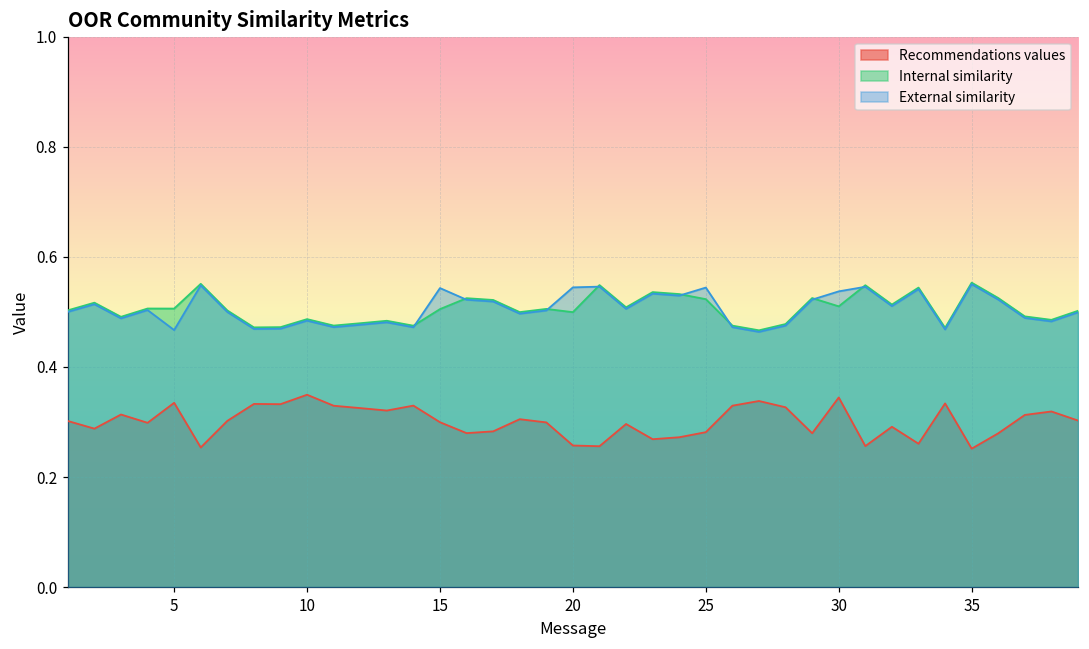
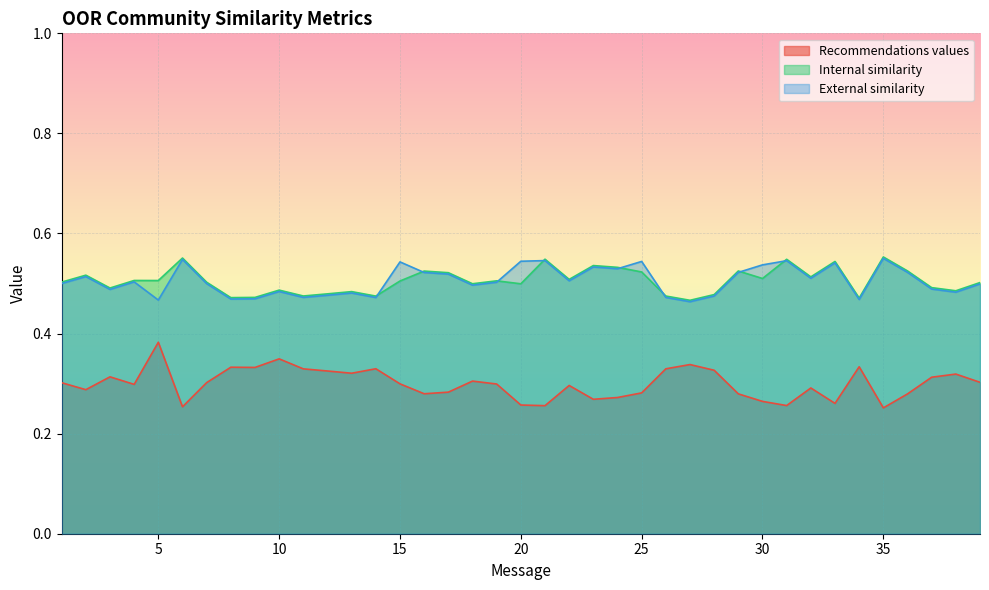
  {
    "Recommendations values": {
-     "5": 0.33,
+     "5": 0.38,
      "10": 0.35,
      "15": 0.30,
      "20": 0.26,
      "25": 0.28,
-     "30": 0.34,
+     "30": 0.26,
      "35": 0.25
    },
    "Internal similarity": {
      "5": 0.51,
      "15": 0.51,
      "20": 0.50,
      "25": 0.52,
      "30": 0.51
    },
    "External similarity": {
      "5": 0.47,
      "15": 0.54,
      "20": 0.54,
      "25": 0.54,
      "30": 0.54
    }
  }
